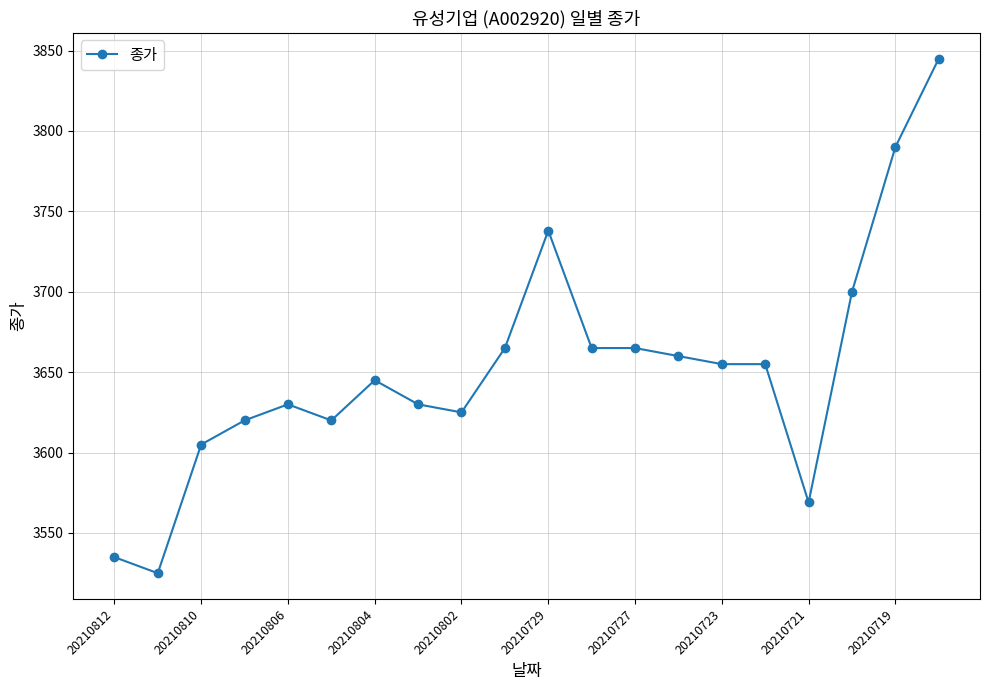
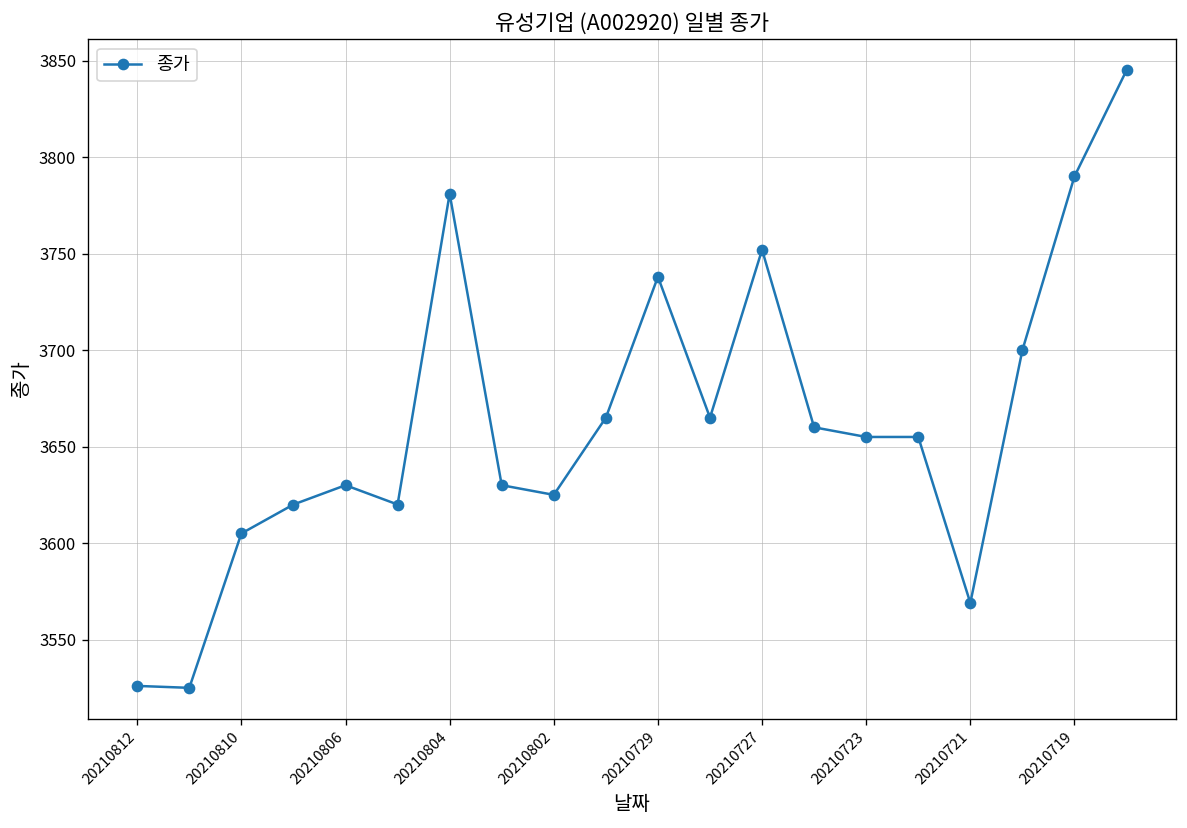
  {
-   "20210812": 3535,
+   "20210812": 3526,
    "20210810": 3605,
    "20210806": 3630,
-   "20210804": 3645,
+   "20210804": 3781,
    "20210802": 3625,
    "20210729": 3738,
-   "20210727": 3665,
+   "20210727": 3752,
    "20210723": 3655,
    "20210721": 3569,
    "20210719": 3790
  }
